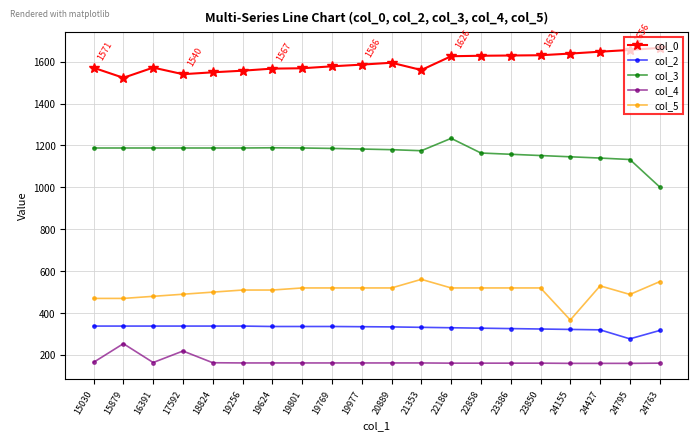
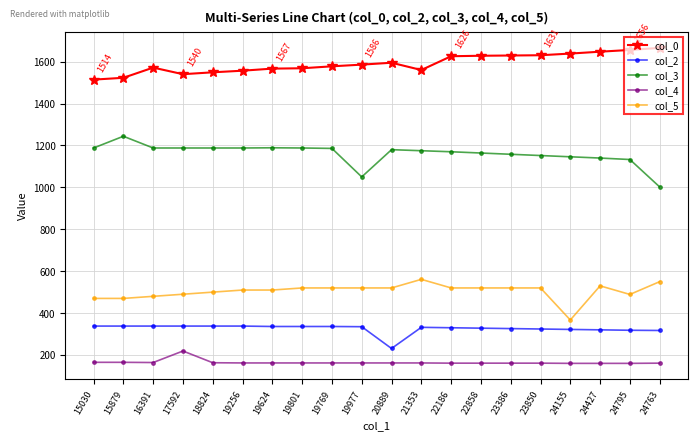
  {
    "col_0": {
-     "15030": 1571,
+     "15030": 1514,
      "17592": 1540,
      "19624": 1567,
      "19977": 1586,
      "22186": 1626,
      "23850": 1631
    },
    "col_2": {
      "15030": 340,
      "15879": 340,
      "16391": 340,
      "17592": 340,
      "18824": 340,
      "19256": 340,
      "19624": 340,
      "19801": 340,
      "19769": 340,
      "19977": 340,
-     "20889": 330,
+     "20889": 230,
      "21353": 330,
      "22186": 330,
      "22858": 330,
      "23386": 330,
      "23850": 320,
      "24155": 320,
      "24427": 320,
-     "24795": 280,
+     "24795": 320,
      "24763": 320
    },
    "col_3": {
      "15030": 1190,
-     "15879": 1190,
+     "15879": 1240,
      "16391": 1190,
      "17592": 1190,
      "18824": 1190,
      "19256": 1190,
      "19624": 1190,
      "19801": 1190,
      "19769": 1190,
-     "19977": 1180,
+     "19977": 1050,
      "20889": 1180,
      "21353": 1180,
-     "22186": 1230,
+     "22186": 1170,
      "22858": 1160,
      "23386": 1160,
      "23850": 1150,
      "24155": 1150,
      "24427": 1140,
      "24795": 1130,
      "24763": 1000
    },
    "col_4": {
      "15030": 170,
-     "15879": 250,
+     "15879": 170,
      "16391": 160,
      "17592": 220,
      "18824": 160,
      "19256": 160,
      "19624": 160,
      "19801": 160,
      "19769": 160,
      "19977": 160,
      "20889": 160,
      "21353": 160,
      "22186": 160,
      "22858": 160,
      "23386": 160,
      "23850": 160,
      "24155": 160,
      "24427": 160,
      "24795": 160,
      "24763": 160
    },
    "col_5": {
      "15030": 470,
      "15879": 470,
      "16391": 480,
      "17592": 490,
      "18824": 500,
      "19256": 510,
      "19624": 510,
      "19801": 520,
      "19769": 520,
      "19977": 520,
      "20889": 520,
      "21353": 560,
      "22186": 520,
      "22858": 520,
      "23386": 520,
      "23850": 520,
      "24155": 370,
      "24427": 530,
      "24795": 490,
      "24763": 550
    }
  }
